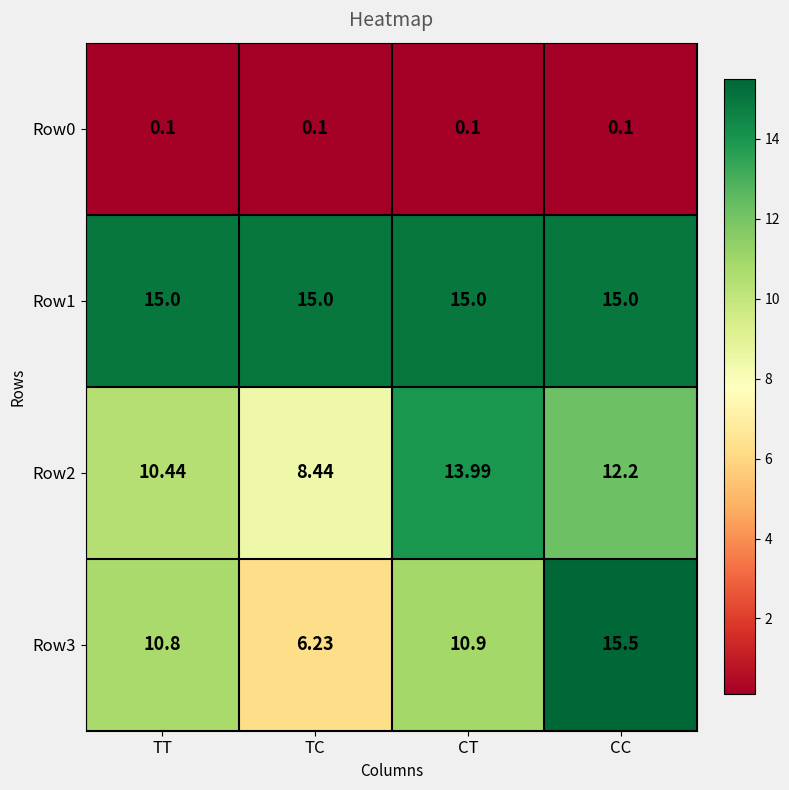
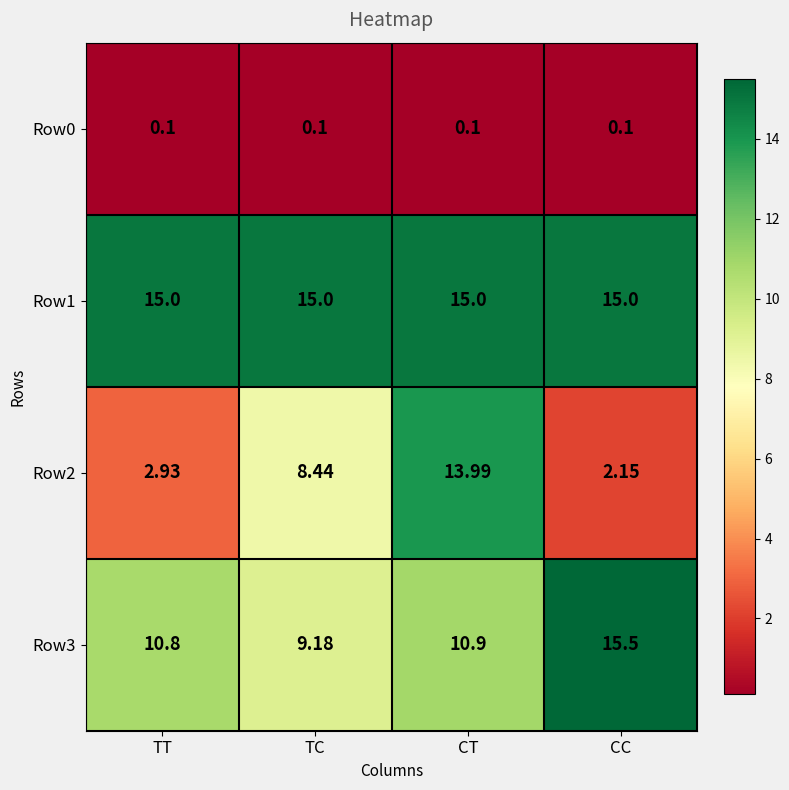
  {
    "Row0": {
      "TT": 0.1,
      "TC": 0.1,
      "CT": 0.1,
      "CC": 0.1
    },
    "Row1": {
      "TT": 15.0,
      "TC": 15.0,
      "CT": 15.0,
      "CC": 15.0
    },
    "Row2": {
-     "TT": 10.44,
+     "TT": 2.93,
      "TC": 8.44,
      "CT": 13.99,
-     "CC": 12.2
+     "CC": 2.15
    },
    "Row3": {
      "TT": 10.8,
-     "TC": 6.23,
+     "TC": 9.18,
      "CT": 10.9,
      "CC": 15.5
    }
  }
